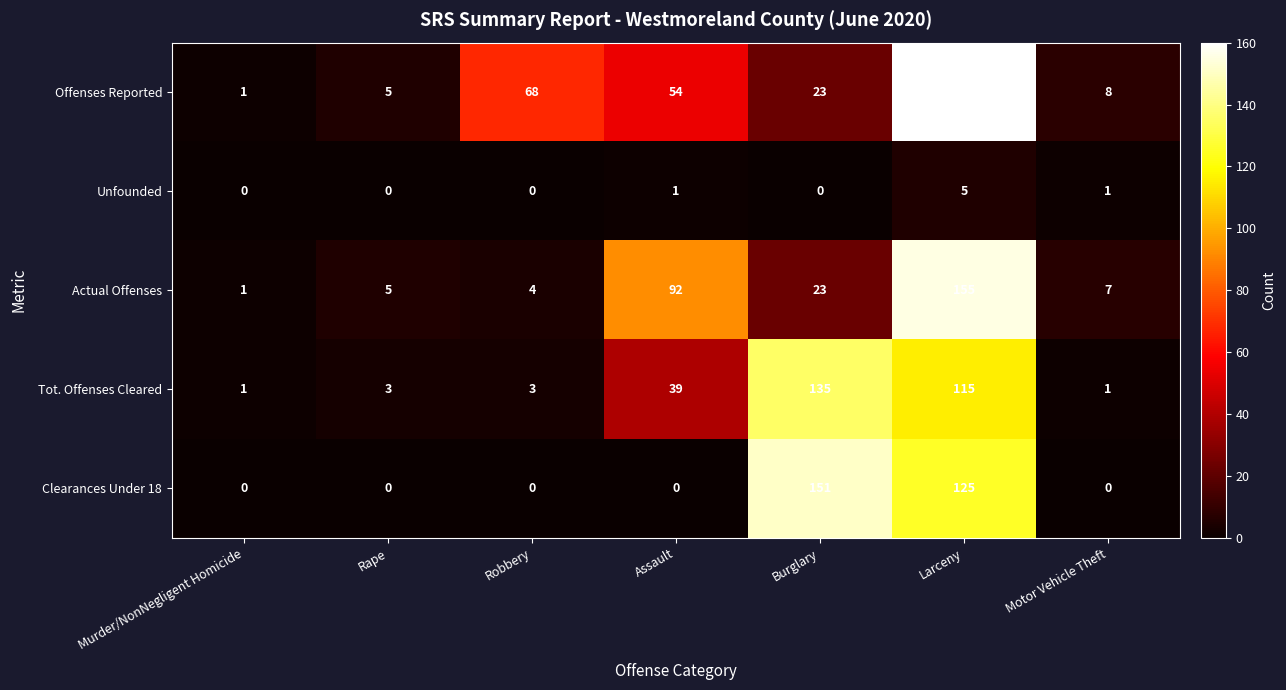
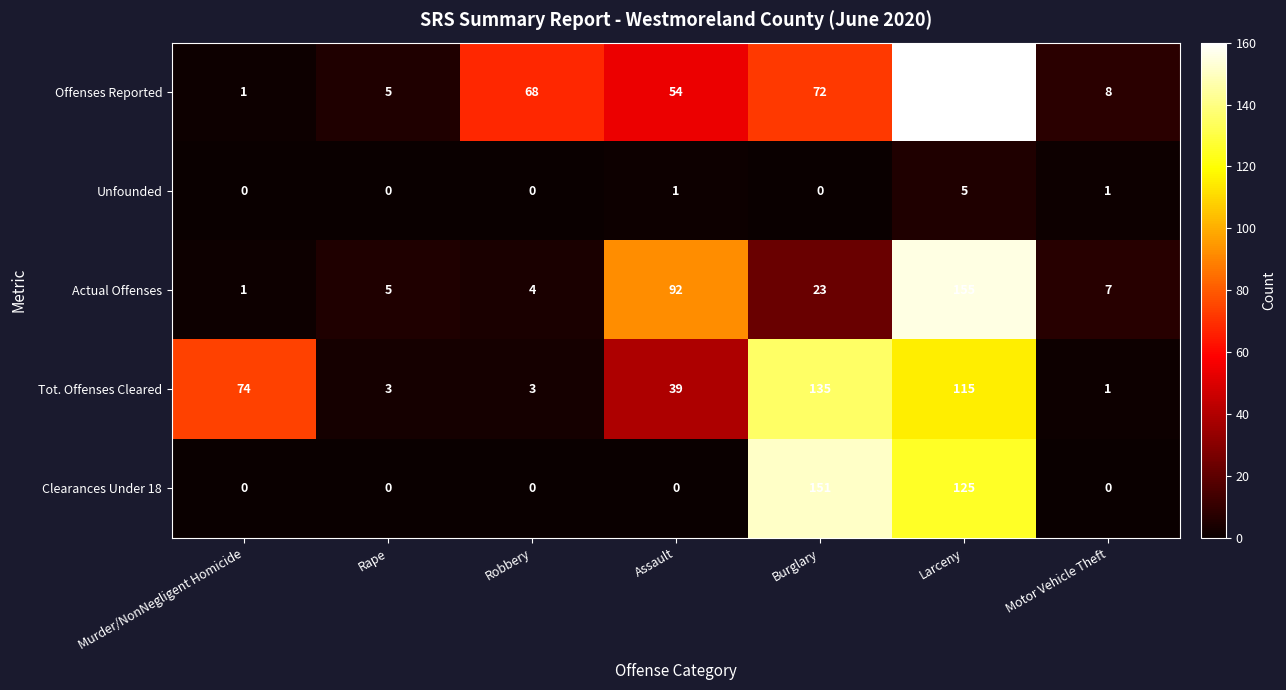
  {
    "Offenses Reported": {
      "Murder/NonNegligent Homicide": 1,
      "Rape": 5,
      "Robbery": 68,
      "Assault": 54,
-     "Burglary": 23,
+     "Burglary": 72,
      "Motor Vehicle Theft": 8
    },
    "Unfounded": {
      "Murder/NonNegligent Homicide": 0,
      "Rape": 0,
      "Robbery": 0,
      "Assault": 1,
      "Burglary": 0,
      "Larceny": 5,
      "Motor Vehicle Theft": 1
    },
    "Actual Offenses": {
      "Murder/NonNegligent Homicide": 1,
      "Rape": 5,
      "Robbery": 4,
      "Assault": 92,
      "Burglary": 23,
      "Motor Vehicle Theft": 7
    },
    "Tot. Offenses Cleared": {
-     "Murder/NonNegligent Homicide": 1,
+     "Murder/NonNegligent Homicide": 74,
      "Rape": 3,
      "Robbery": 3,
      "Assault": 39,
      "Burglary": 135,
      "Larceny": 115,
      "Motor Vehicle Theft": 1
    },
    "Clearances Under 18": {
      "Murder/NonNegligent Homicide": 0,
      "Rape": 0,
      "Robbery": 0,
      "Assault": 0,
      "Burglary": 151,
      "Larceny": 125,
      "Motor Vehicle Theft": 0
    }
  }
